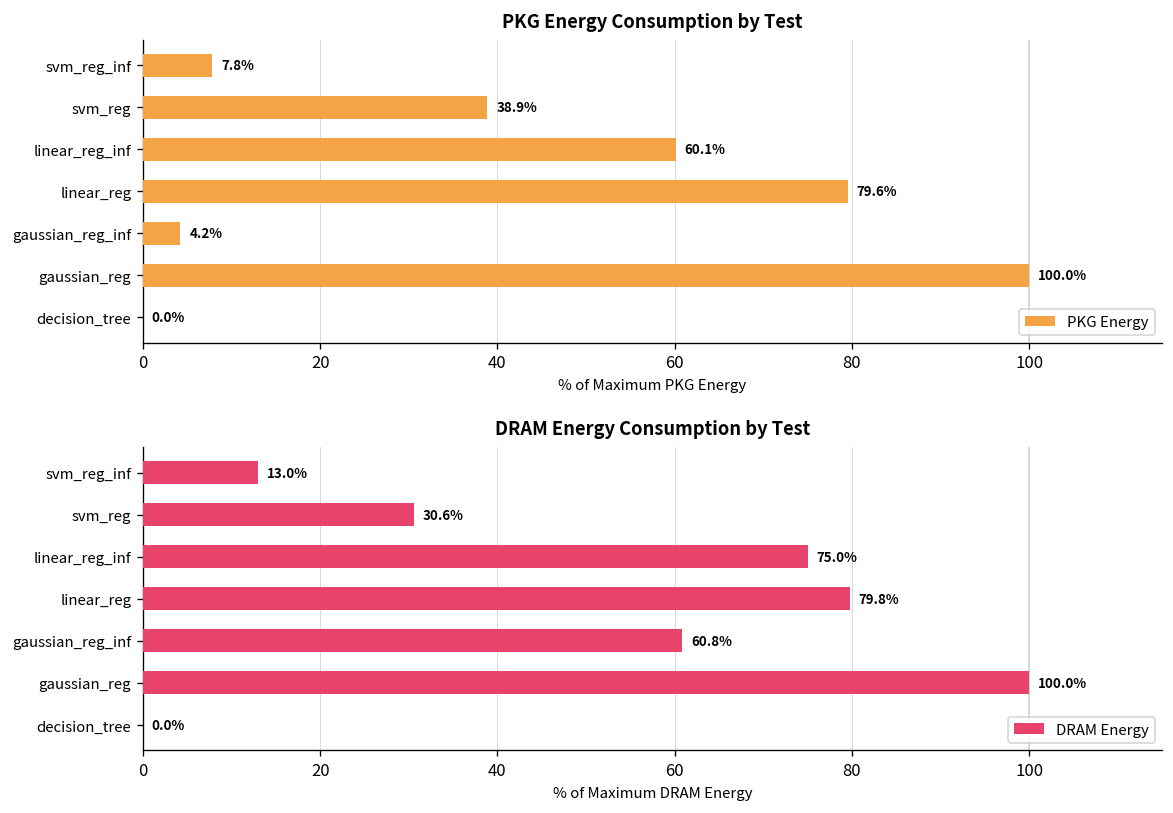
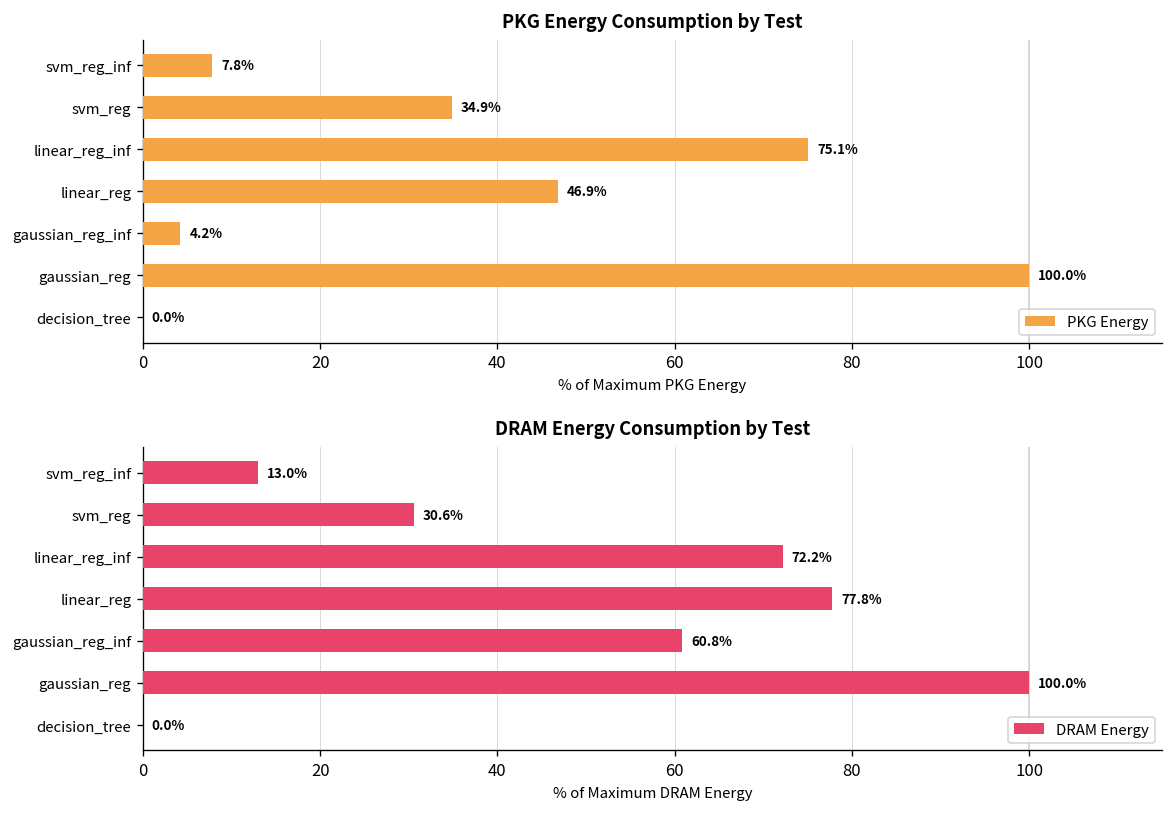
  {
    "PKG Energy Consumption by Test": {
      "svm_reg_inf": "7.8%",
-     "svm_reg": "38.9%",
-     "linear_reg_inf": "60.1%",
-     "linear_reg": "79.6%",
+     "svm_reg": "34.9%",
+     "linear_reg_inf": "75.1%",
+     "linear_reg": "46.9%",
      "gaussian_reg_inf": "4.2%",
      "gaussian_reg": "100.0%",
      "decision_tree": "0.0%"
    },
    "DRAM Energy Consumption by Test": {
      "svm_reg_inf": "13.0%",
      "svm_reg": "30.6%",
-     "linear_reg_inf": "75.0%",
-     "linear_reg": "79.8%",
+     "linear_reg_inf": "72.2%",
+     "linear_reg": "77.8%",
      "gaussian_reg_inf": "60.8%",
      "gaussian_reg": "100.0%",
      "decision_tree": "0.0%"
    }
  }
